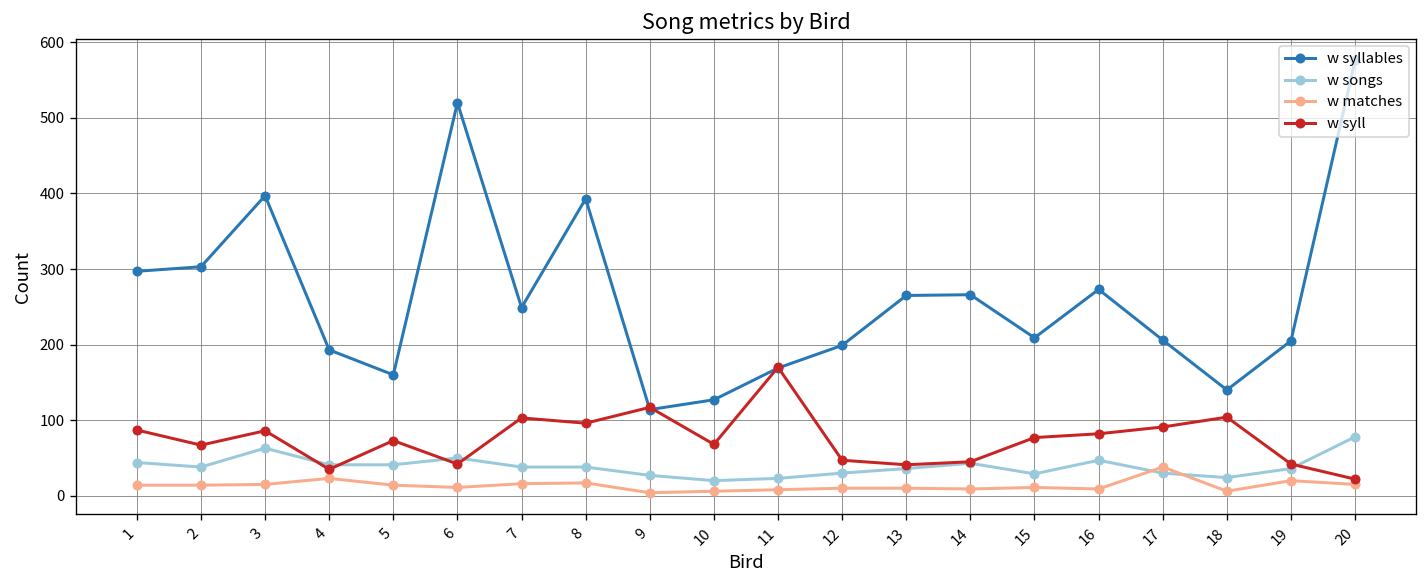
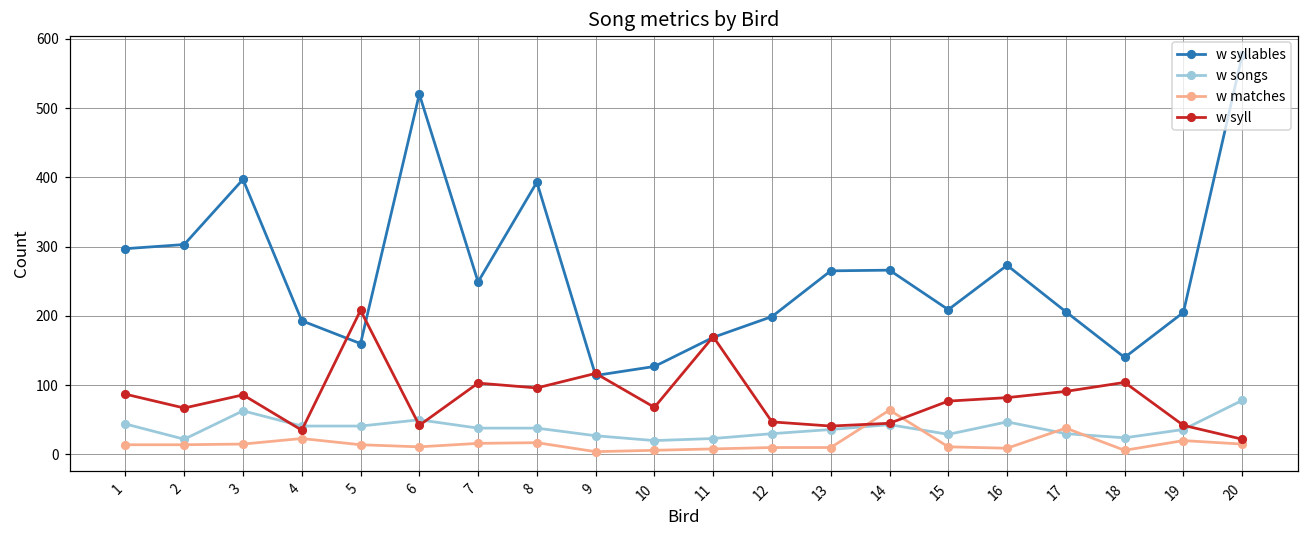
  {
    "w syllables": {
      "1": 300,
      "2": 300,
      "3": 400,
      "4": 190,
      "5": 160,
      "6": 520,
      "7": 250,
      "8": 390,
      "10": 130,
      "12": 200,
      "13": 270,
      "14": 270,
      "15": 210,
      "16": 270,
      "17": 210,
      "18": 140,
      "19": 210
    },
    "w songs": {
      "1": 40,
-     "2": 40,
+     "2": 20,
      "3": 60,
      "4": 40,
      "5": 40,
      "6": 50,
      "7": 40,
      "8": 40,
      "9": 30,
      "10": 20,
      "11": 20,
      "12": 30,
      "13": 40,
      "15": 30,
      "16": 50,
      "17": 30,
      "18": 20,
      "19": 40,
      "20": 80
    },
    "w matches": {
      "1": 10,
      "2": 10,
      "3": 20,
      "4": 20,
      "5": 10,
      "6": 10,
      "7": 20,
      "8": 20,
      "9": 0,
      "10": 10,
      "11": 10,
      "12": 10,
      "13": 10,
-     "14": 10,
+     "14": 60,
      "15": 10,
      "16": 10,
      "17": 40,
      "18": 10,
      "19": 20,
      "20": 20
    },
    "w syll": {
      "1": 90,
      "2": 70,
      "3": 90,
      "4": 40,
-     "5": 70,
+     "5": 210,
      "6": 40,
      "7": 100,
      "8": 100,
      "10": 70,
      "12": 50,
      "13": 40,
      "15": 80,
      "16": 80,
      "17": 90,
      "18": 100,
      "19": 40,
      "20": 20
    }
  }
